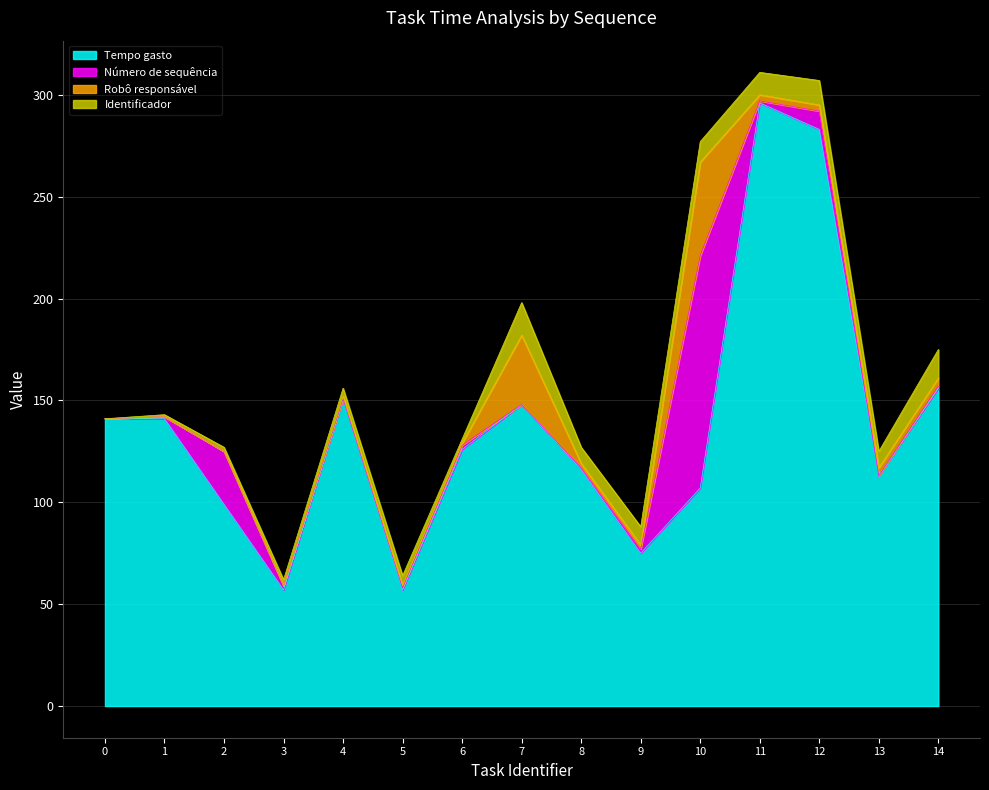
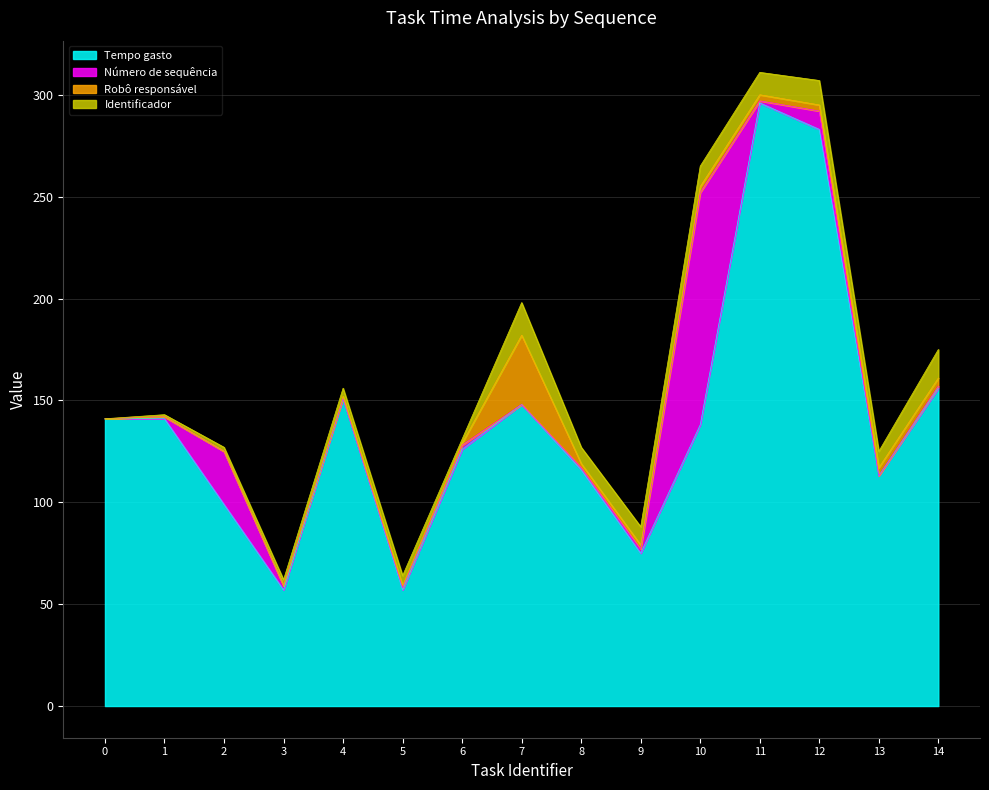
  {
    "Tempo gasto": {
      "2": 99,
      "3": 57,
      "6": 126,
      "9": 75,
-     "10": 107,
+     "10": 138,
      "12": 283
    },
    "Número de sequência": {
      "9": 2,
      "10": 114,
      "12": 9
    },
    "Robô responsável": {
      "7": 34,
      "8": 2,
      "9": 2,
-     "10": 46,
+     "10": 3,
      "11": 3,
      "12": 3,
      "13": 4,
      "14": 4
    },
    "Identificador": {
      "2": 2,
      "3": 3,
      "4": 4,
      "5": 5,
      "6": 2,
      "7": 16,
      "8": 8,
      "9": 9,
      "10": 10,
      "11": 11,
      "12": 12,
      "13": 8,
      "14": 14
    }
  }
